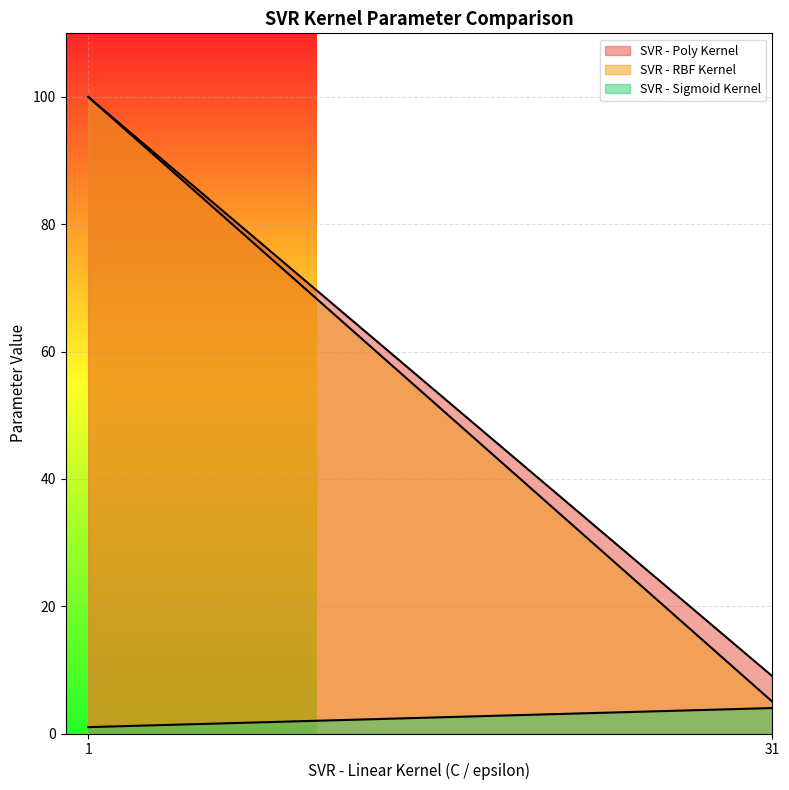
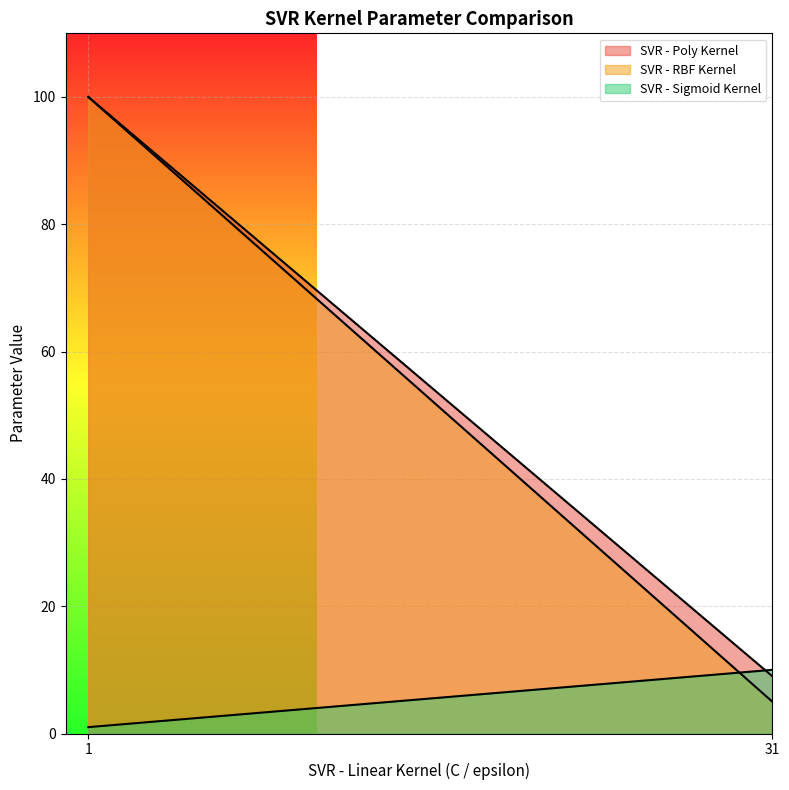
  {
    "SVR - Poly Kernel": {
      "31": 9
    },
    "SVR - RBF Kernel": {
      "31": 5
    },
    "SVR - Sigmoid Kernel": {
      "1": 1,
-     "31": 4
+     "31": 10
    }
  }
